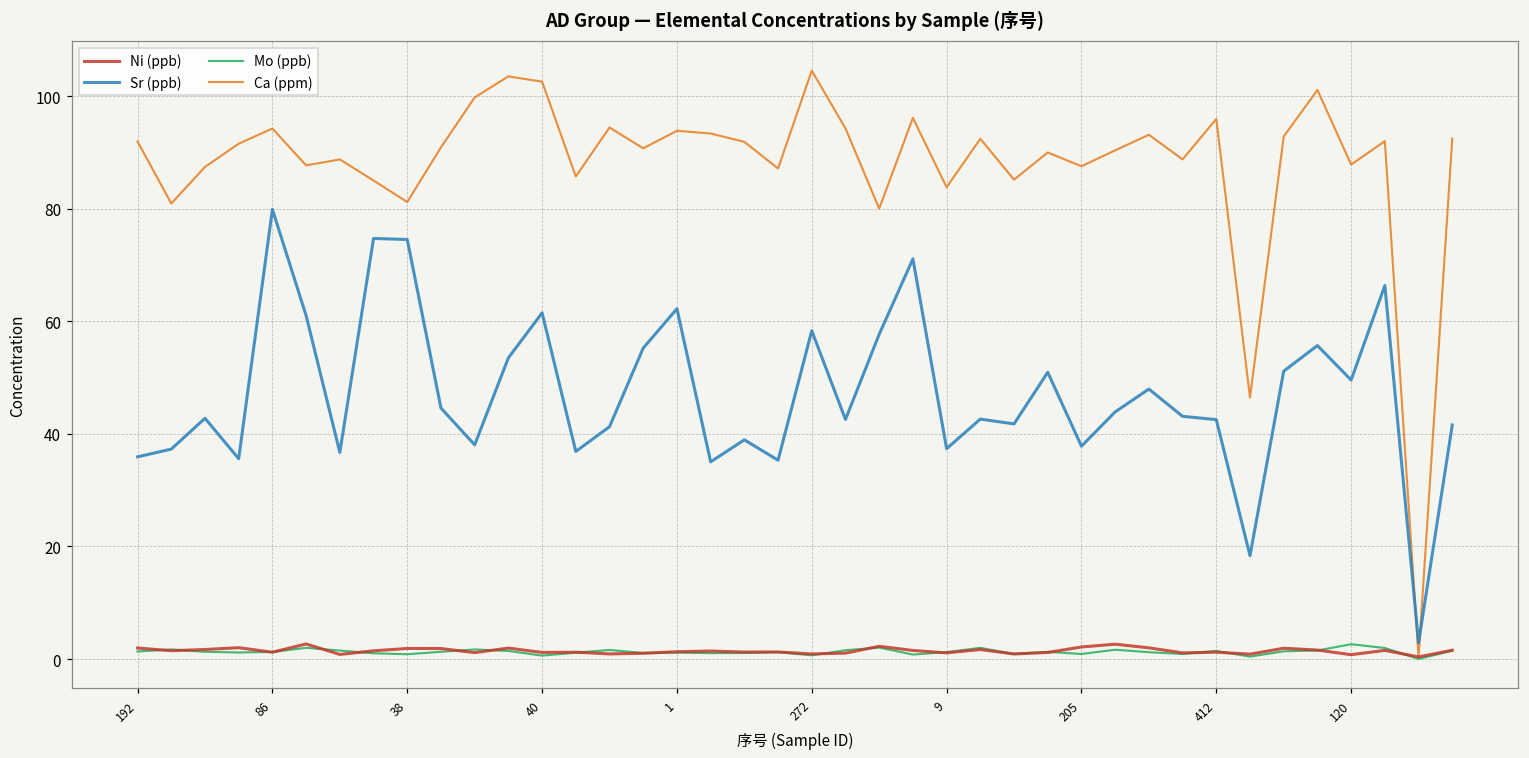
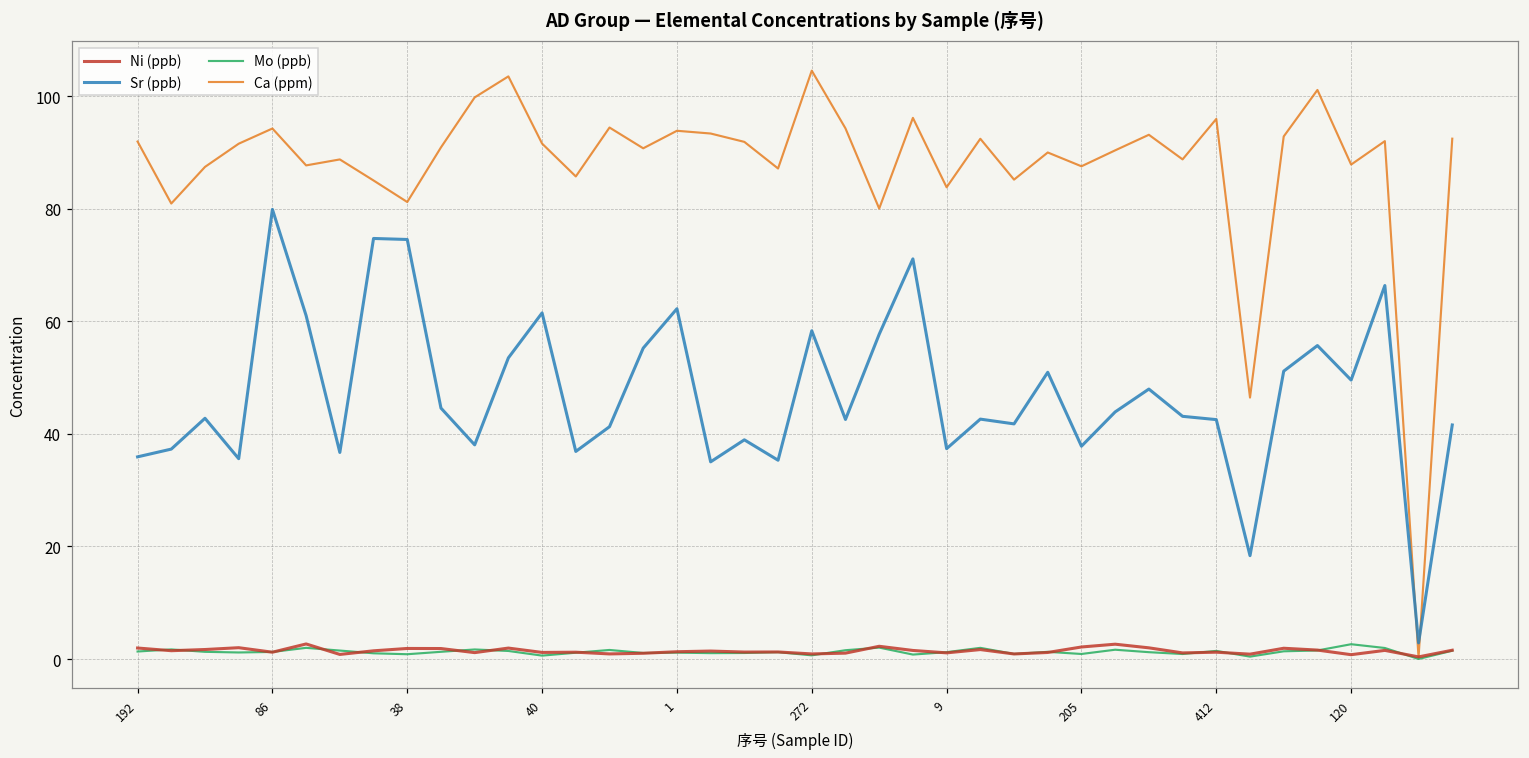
  {
    "Ni (ppb)": {
      "192": 2,
      "40": 1,
      "205": 2,
      "120": 1
    },
    "Sr (ppb)": {
      "192": 36,
      "86": 80,
      "40": 61,
      "272": 58,
      "205": 38,
      "412": 43,
      "120": 50
    },
    "Mo (ppb)": {
      "192": 1,
      "40": 1,
      "205": 1,
      "120": 3
    },
    "Ca (ppm)": {
      "192": 92,
      "86": 94,
-     "40": 103,
+     "40": 92,
      "272": 105,
      "205": 88,
      "412": 96,
      "120": 88
    }
  }
